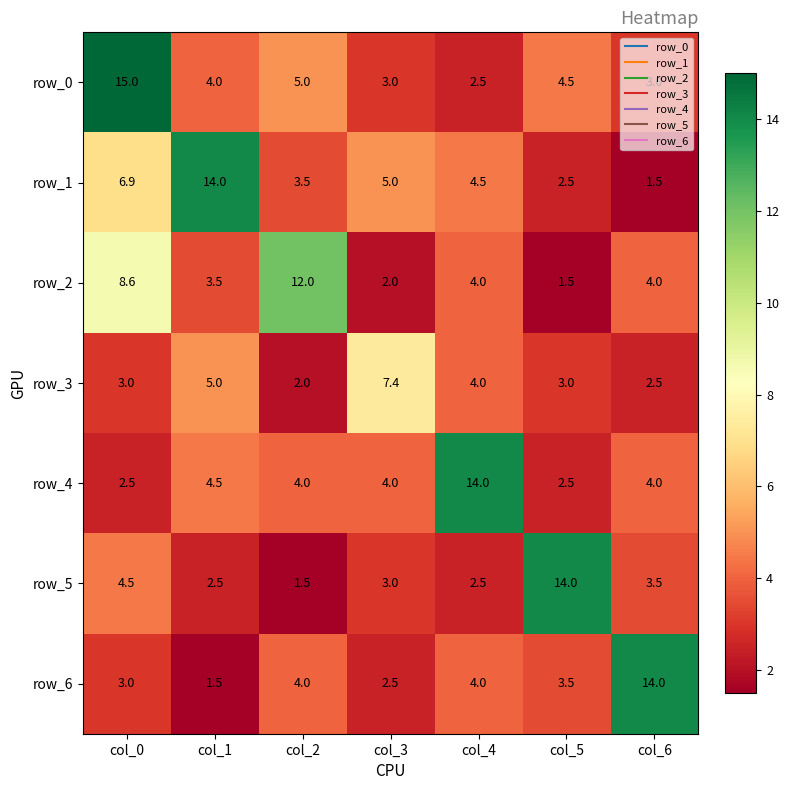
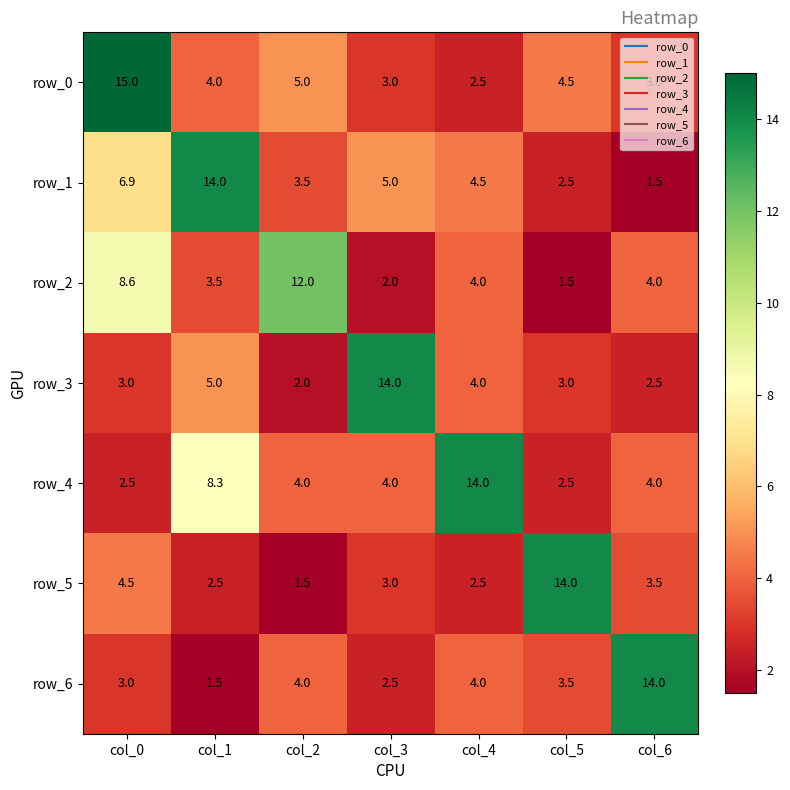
  {
    "row_0": {
      "col_0": 15.0,
      "col_1": 4.0,
      "col_2": 5.0,
      "col_3": 3.0,
      "col_4": 2.5,
      "col_5": 4.5
    },
    "row_1": {
      "col_0": 6.9,
      "col_1": 14.0,
      "col_2": 3.5,
      "col_3": 5.0,
      "col_4": 4.5,
      "col_5": 2.5,
      "col_6": 1.5
    },
    "row_2": {
      "col_0": 8.6,
      "col_1": 3.5,
      "col_2": 12.0,
      "col_3": 2.0,
      "col_4": 4.0,
      "col_5": 1.5,
      "col_6": 4.0
    },
    "row_3": {
      "col_0": 3.0,
      "col_1": 5.0,
      "col_2": 2.0,
-     "col_3": 7.4,
+     "col_3": 14.0,
      "col_4": 4.0,
      "col_5": 3.0,
      "col_6": 2.5
    },
    "row_4": {
      "col_0": 2.5,
-     "col_1": 4.5,
+     "col_1": 8.3,
      "col_2": 4.0,
      "col_3": 4.0,
      "col_4": 14.0,
      "col_5": 2.5,
      "col_6": 4.0
    },
    "row_5": {
      "col_0": 4.5,
      "col_1": 2.5,
      "col_2": 1.5,
      "col_3": 3.0,
      "col_4": 2.5,
      "col_5": 14.0,
      "col_6": 3.5
    },
    "row_6": {
      "col_0": 3.0,
      "col_1": 1.5,
      "col_2": 4.0,
      "col_3": 2.5,
      "col_4": 4.0,
      "col_5": 3.5,
      "col_6": 14.0
    }
  }
